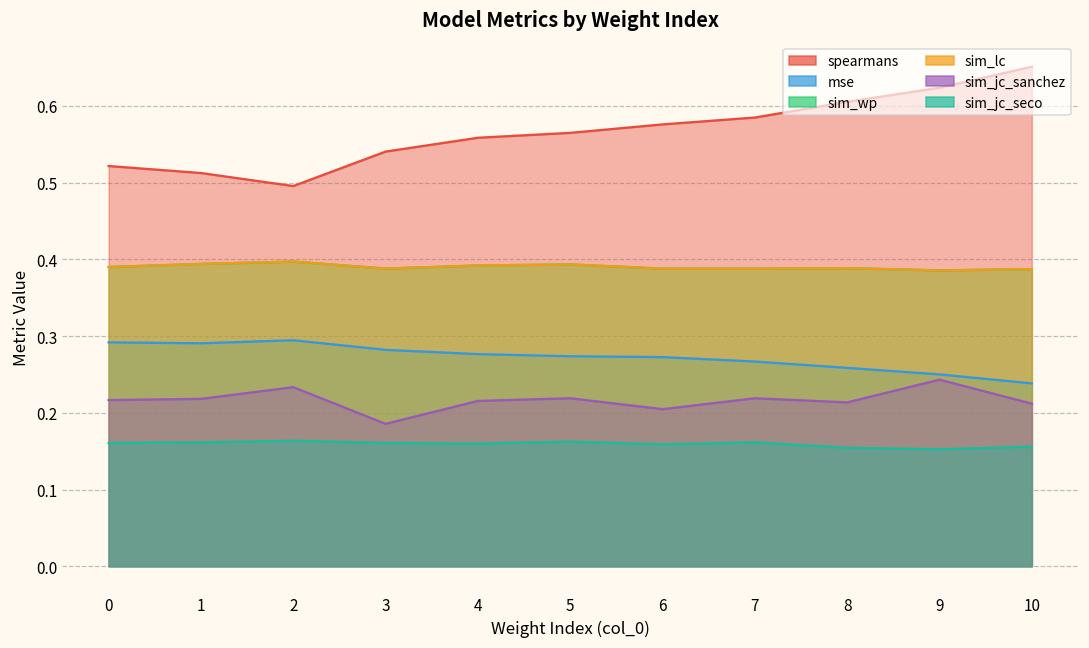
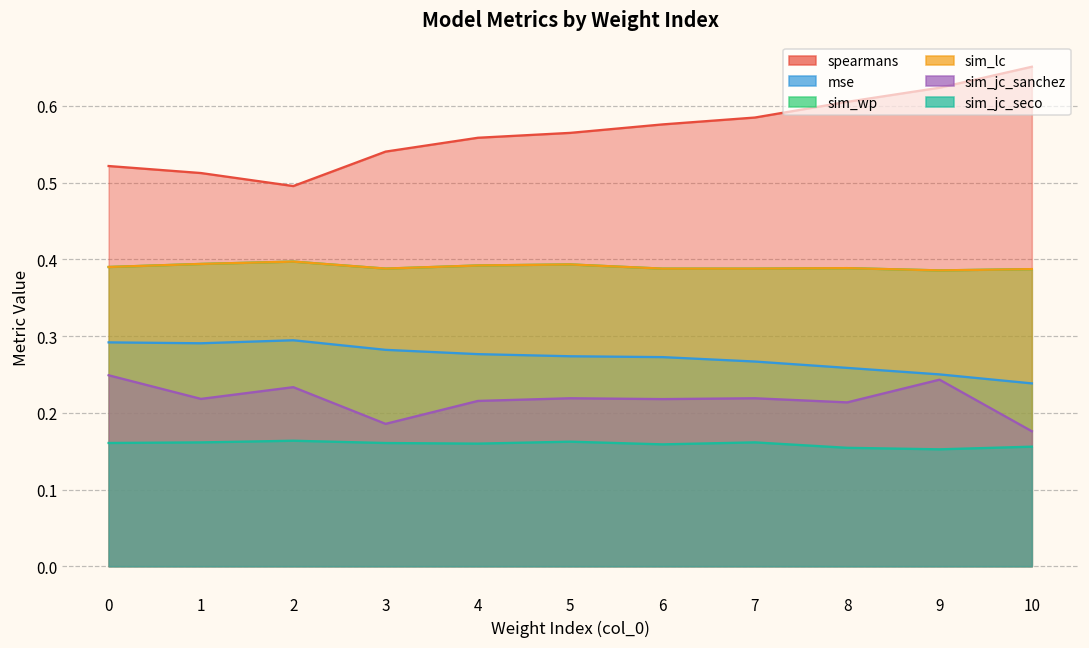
  {
    "sim_jc_sanchez": {
-     "0": 0.22,
+     "0": 0.25,
      "1": 0.22,
      "2": 0.23,
      "3": 0.19,
      "4": 0.22,
      "5": 0.22,
-     "6": 0.20,
+     "6": 0.22,
      "7": 0.22,
      "8": 0.21,
      "9": 0.24,
-     "10": 0.21
+     "10": 0.18
    }
  }
